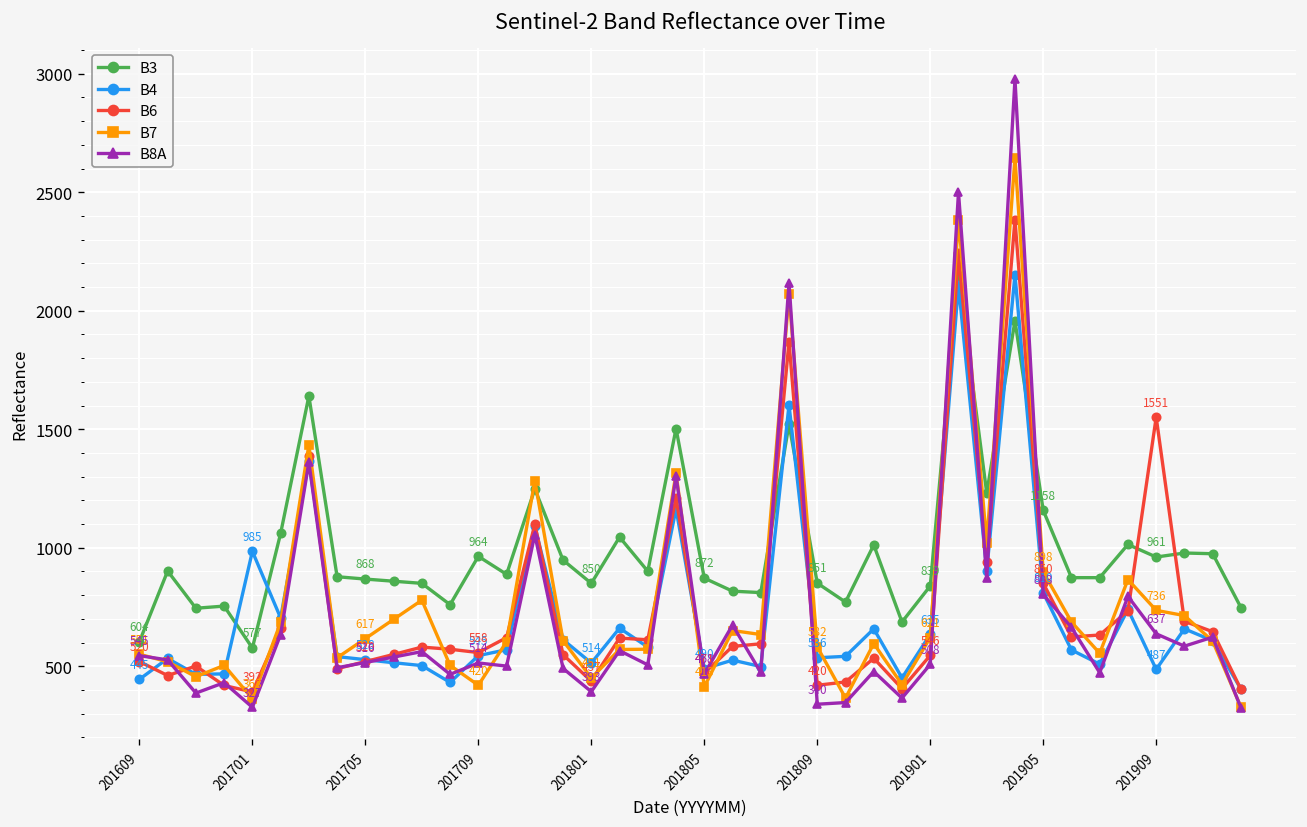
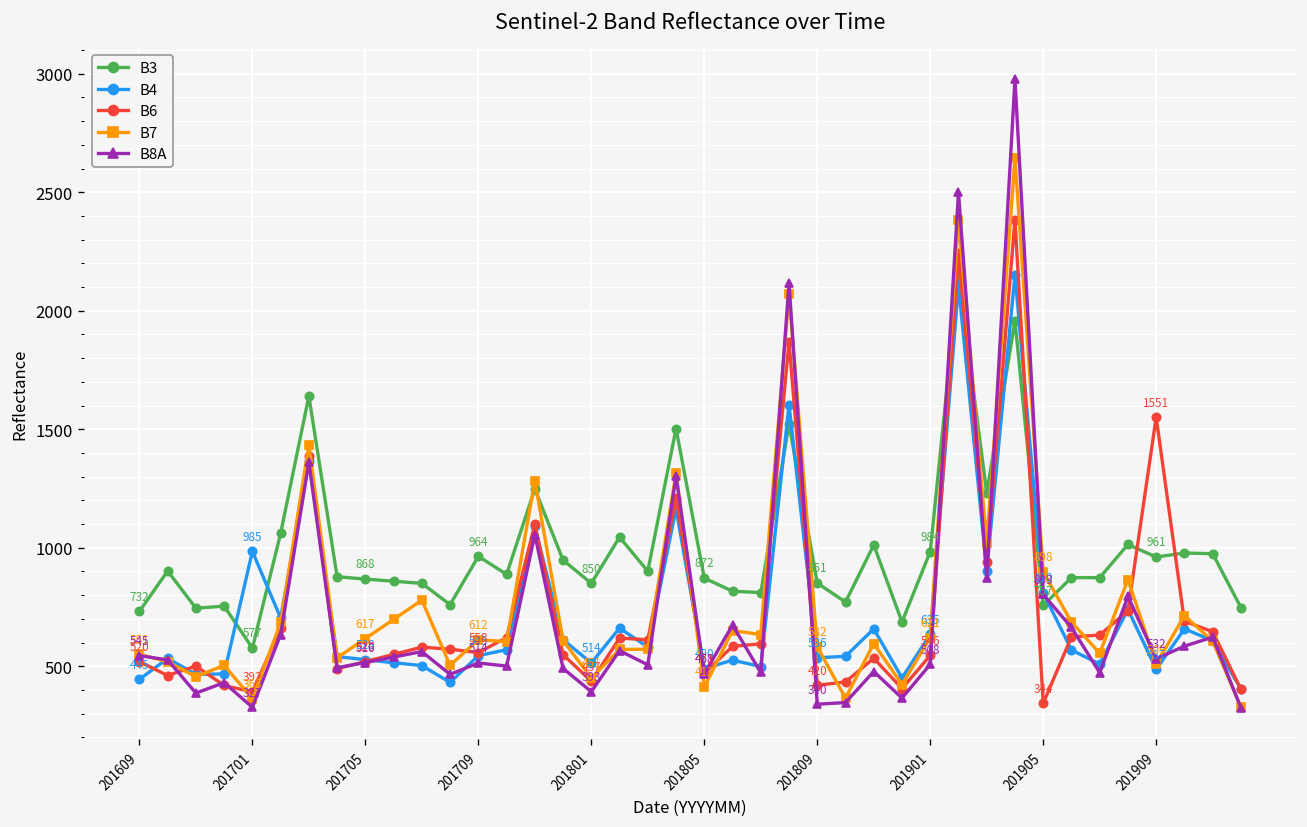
  {
    "B3": {
-     "201609": 604,
+     "201609": 732,
      "201701": 577,
      "201705": 868,
      "201709": 964,
      "201801": 850,
      "201805": 872,
      "201809": 851,
-     "201901": 839,
-     "201905": 1158,
+     "201901": 984,
+     "201905": 757,
      "201909": 961
    },
    "B4": {
      "201701": 985,
      "201801": 514,
      "201909": 487
    },
    "B6": {
      "201809": 420,
-     "201905": 850,
+     "201905": 344,
      "201909": 1551
    },
    "B7": {
      "201705": 617,
-     "201709": 420,
+     "201709": 612,
      "201809": 582,
      "201905": 898,
-     "201909": 736
+     "201909": 509
    },
    "B8A": {
-     "201909": 637
+     "201909": 532
    }
  }
